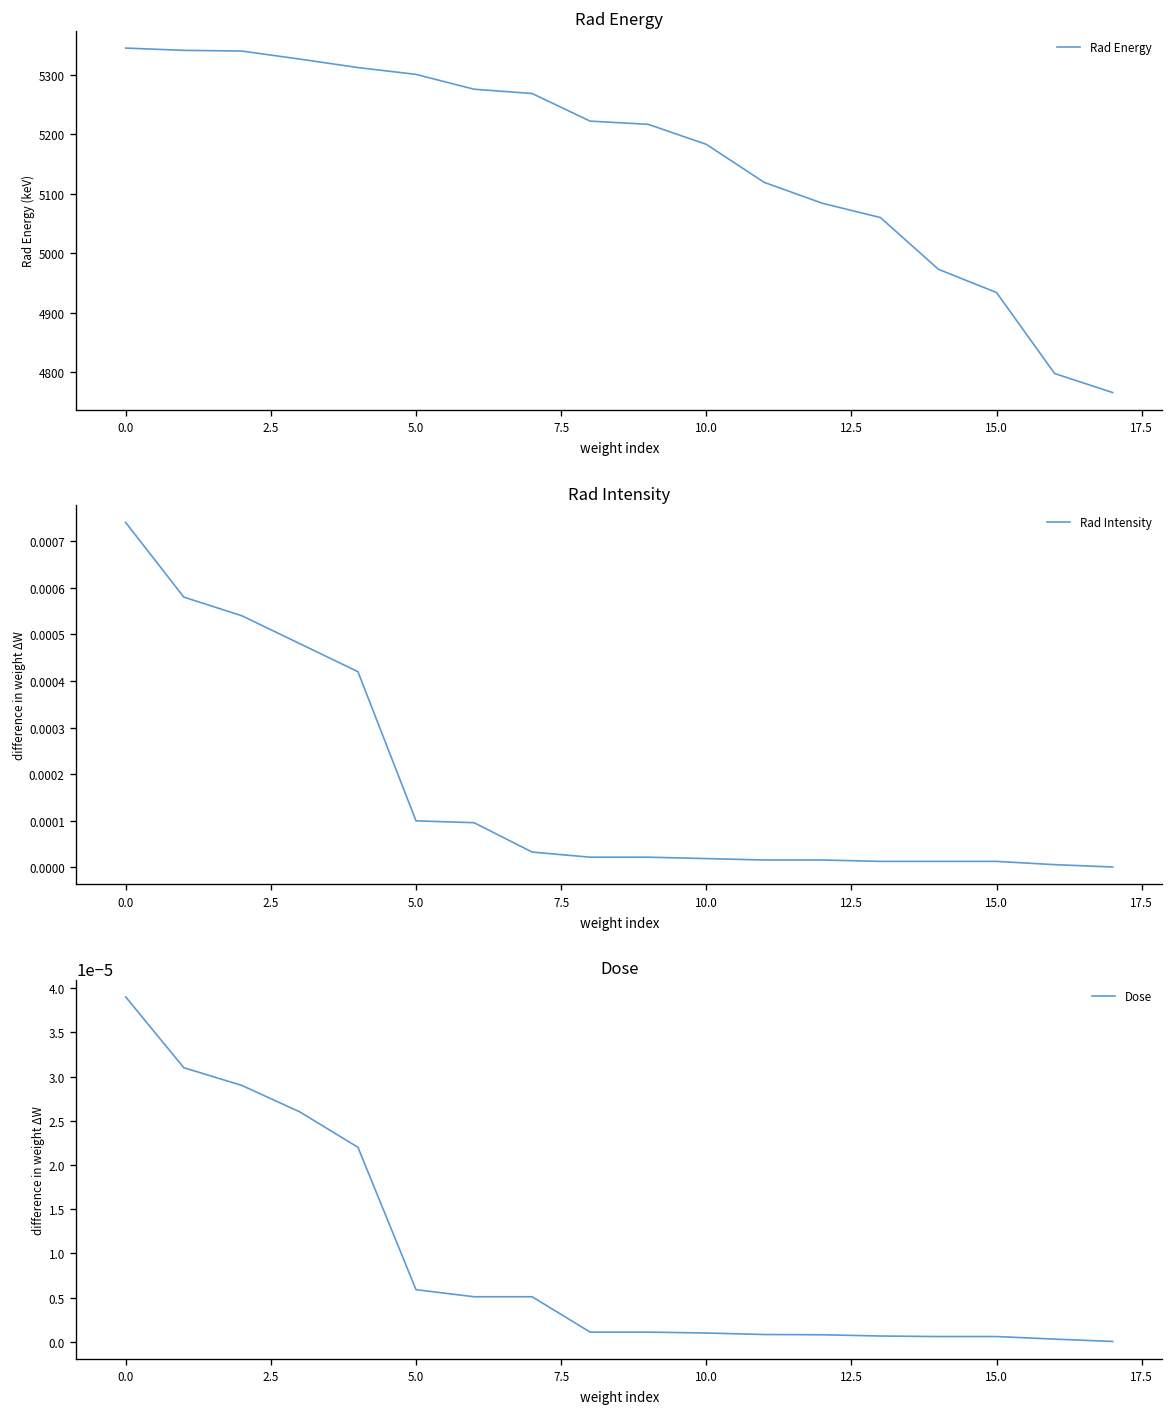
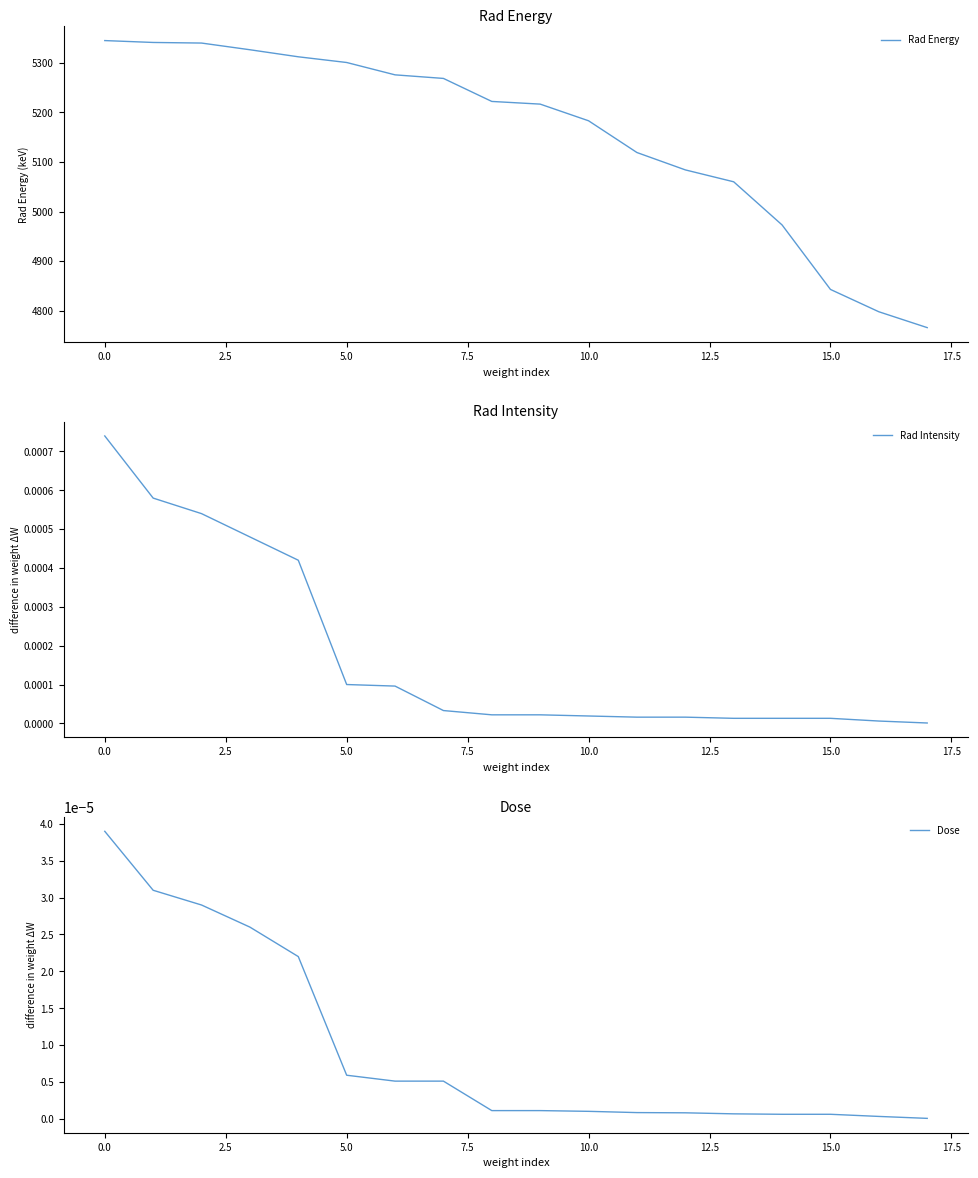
  {
    "Rad Energy": {
      "0.0": 5340,
      "5.0": 5300,
      "10.0": 5180,
-     "15.0": 4930
+     "15.0": 4840
    },
    "Rad Intensity": {
      "0.0": 0.00074,
      "5.0": 0.00010,
      "10.0": 0.00002,
      "15.0": 0.00001
    },
    "Dose": {
      "0.0": 0.000039,
      "5.0": 0.000006,
      "10.0": 0.000001,
      "15.0": 0.000001
    }
  }
